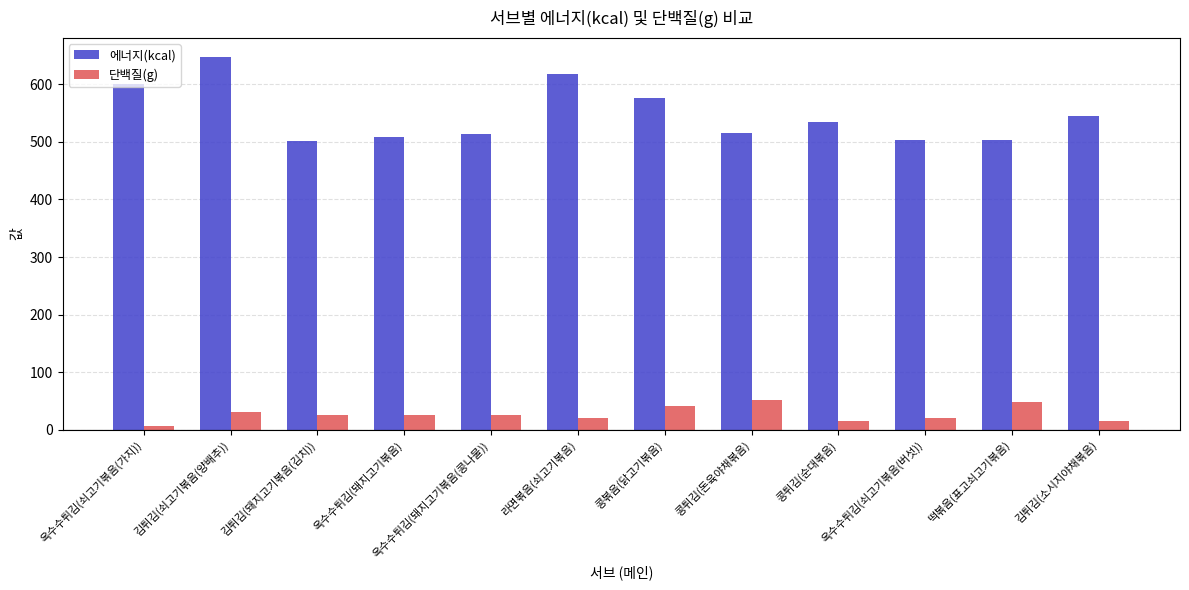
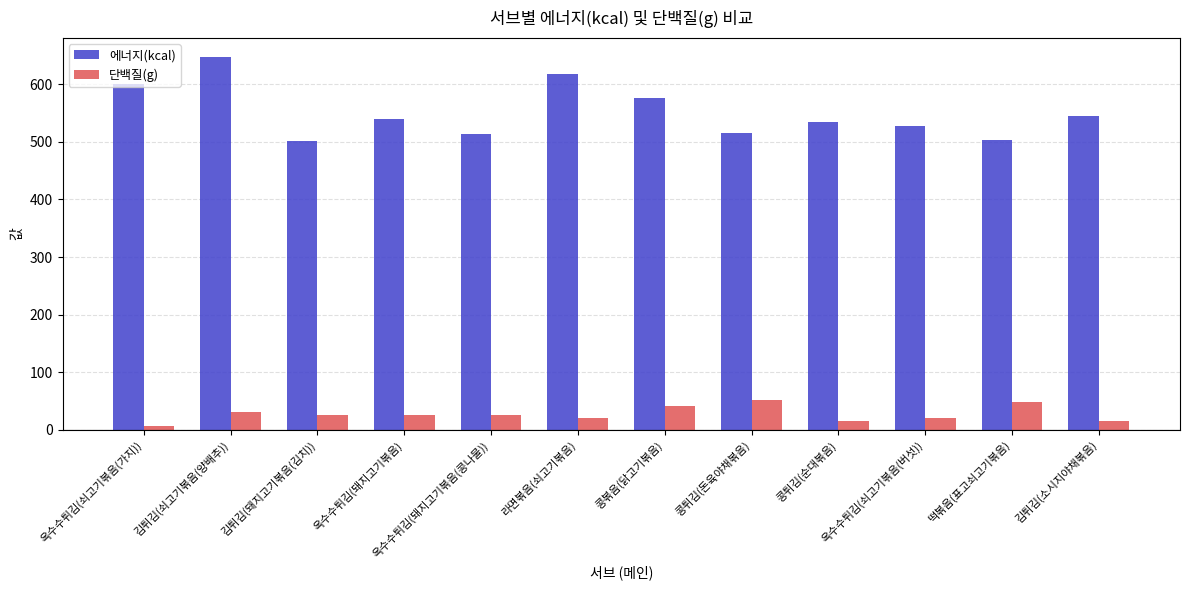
  {
    "에너지(kcal)": {
      "김튀김(쇠고기볶음(양배추))": 650,
      "김튀김(돼지고기볶음(김치))": 500,
-     "옥수수튀김(돼지고기볶음)": 510,
+     "옥수수튀김(돼지고기볶음)": 540,
      "옥수수튀김(돼지고기볶음(콩나물))": 510,
      "라면볶음(쇠고기볶음)": 620,
      "콩볶음(닭고기볶음)": 580,
      "콩튀김(돈육야채볶음)": 520,
      "콩튀김(순대볶음)": 540,
-     "옥수수튀김(쇠고기볶음(버섯))": 500,
+     "옥수수튀김(쇠고기볶음(버섯))": 530,
      "떡볶음(표고쇠고기볶음)": 500,
      "김튀김(소시지야채볶음)": 540
    },
    "단백질(g)": {
      "옥수수튀김(쇠고기볶음(가지))": 10,
      "김튀김(쇠고기볶음(양배추))": 30,
      "김튀김(돼지고기볶음(김치))": 30,
      "옥수수튀김(돼지고기볶음)": 30,
      "옥수수튀김(돼지고기볶음(콩나물))": 30,
      "라면볶음(쇠고기볶음)": 20,
      "콩볶음(닭고기볶음)": 40,
      "콩튀김(돈육야채볶음)": 50,
      "콩튀김(순대볶음)": 20,
      "옥수수튀김(쇠고기볶음(버섯))": 20,
      "떡볶음(표고쇠고기볶음)": 50,
      "김튀김(소시지야채볶음)": 10
    }
  }
